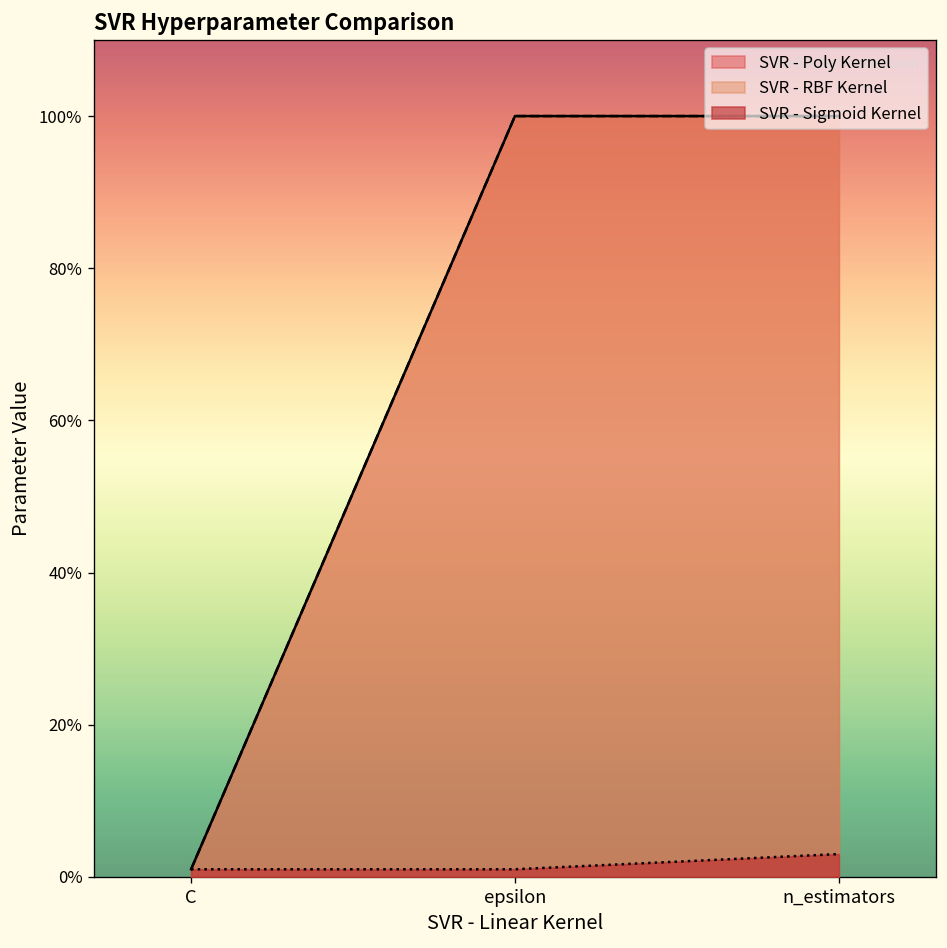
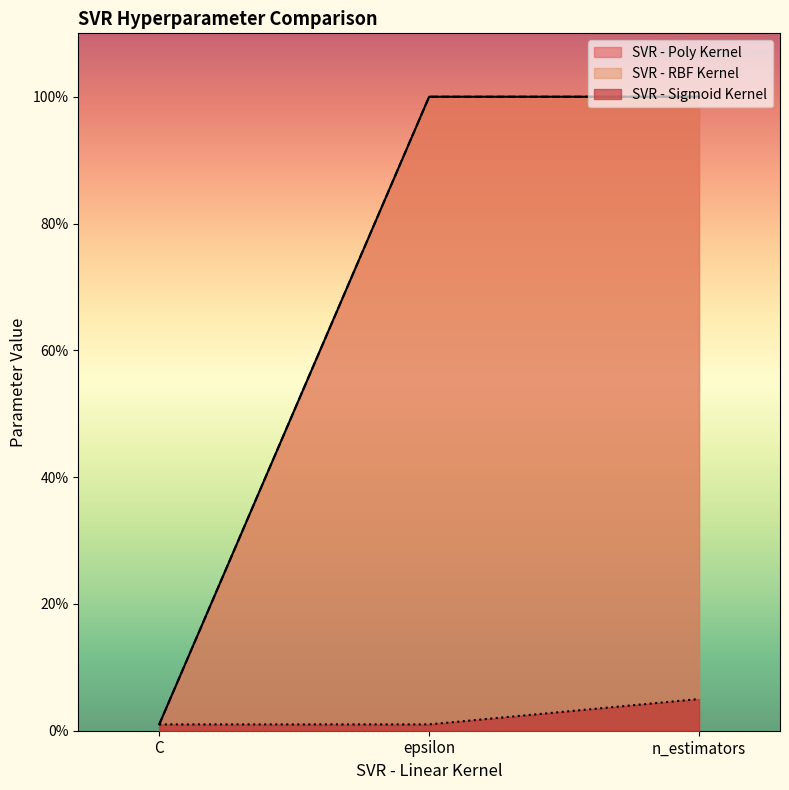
  {
    "SVR - RBF Kernel": {
      "epsilon": "100%"
    },
    "SVR - Sigmoid Kernel": {
      "epsilon": "1%",
-     "n_estimators": "3%"
+     "n_estimators": "5%"
    }
  }
